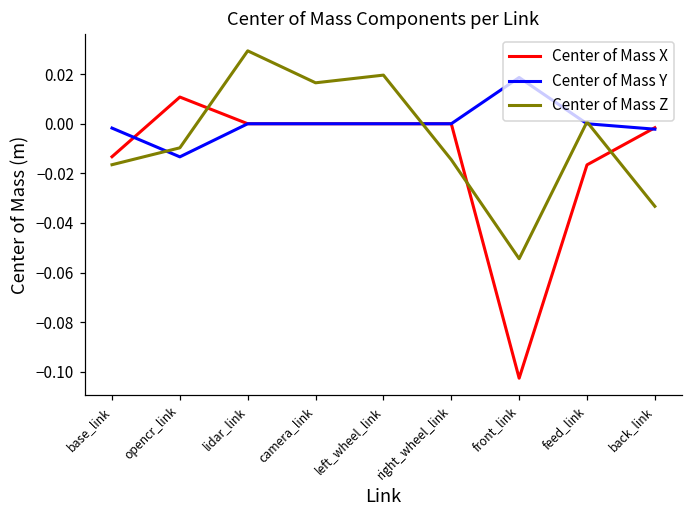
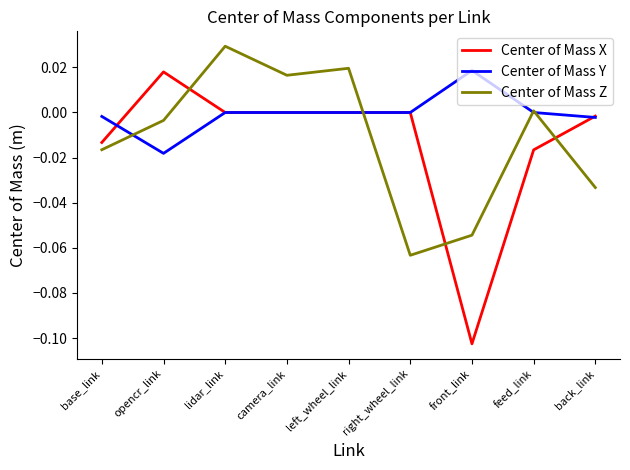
  {
    "Center of Mass X": {
      "base_link": -0.013,
-     "opencr_link": 0.011,
+     "opencr_link": 0.018,
      "front_link": -0.103,
      "feed_link": -0.017
    },
    "Center of Mass Y": {
      "base_link": -0.002,
-     "opencr_link": -0.013
+     "opencr_link": -0.018
    },
    "Center of Mass Z": {
      "base_link": -0.017,
-     "opencr_link": -0.010,
+     "opencr_link": -0.004,
      "lidar_link": 0.029,
      "camera_link": 0.017,
      "left_wheel_link": 0.020,
-     "right_wheel_link": -0.015,
+     "right_wheel_link": -0.063,
      "front_link": -0.054,
      "back_link": -0.033
    }
  }
